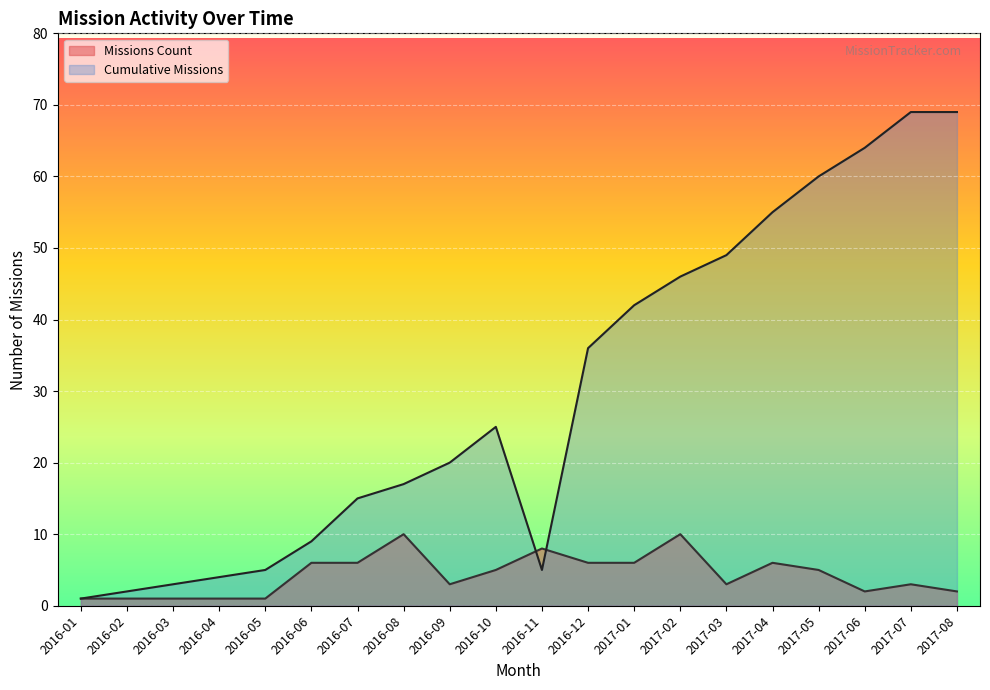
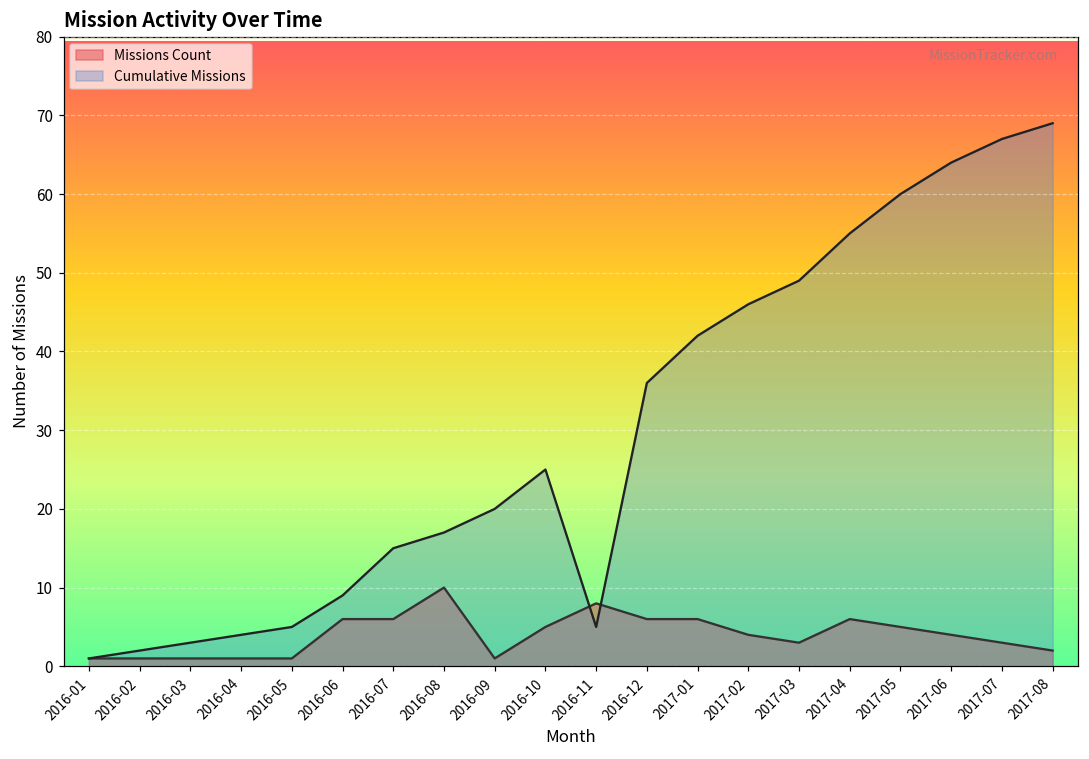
  {
    "Missions Count": {
      "2016-02": 1,
      "2016-03": 1,
      "2016-04": 1,
      "2016-05": 1,
      "2016-06": 6,
      "2016-07": 6,
      "2016-08": 10,
-     "2016-09": 3,
+     "2016-09": 1,
      "2016-10": 5,
      "2016-11": 8,
      "2016-12": 6,
      "2017-01": 6,
-     "2017-02": 10,
+     "2017-02": 4,
      "2017-03": 3,
      "2017-04": 6,
      "2017-05": 5,
-     "2017-06": 2,
+     "2017-06": 4,
      "2017-07": 3,
      "2017-08": 2
    },
    "Cumulative Missions": {
      "2016-02": 2,
      "2016-03": 3,
      "2016-04": 4,
      "2016-05": 5,
      "2016-06": 9,
      "2016-07": 15,
      "2016-08": 17,
      "2016-09": 20,
      "2016-10": 25,
      "2016-11": 5,
      "2016-12": 36,
      "2017-01": 42,
      "2017-02": 46,
      "2017-03": 49,
      "2017-04": 55,
      "2017-05": 60,
      "2017-06": 64,
-     "2017-07": 69,
+     "2017-07": 67,
      "2017-08": 69
    }
  }
